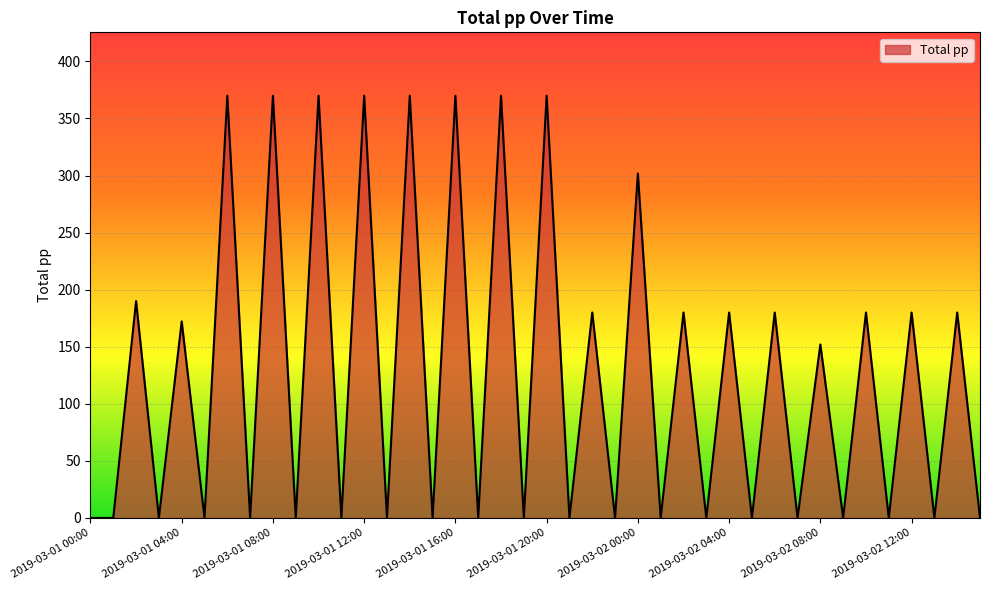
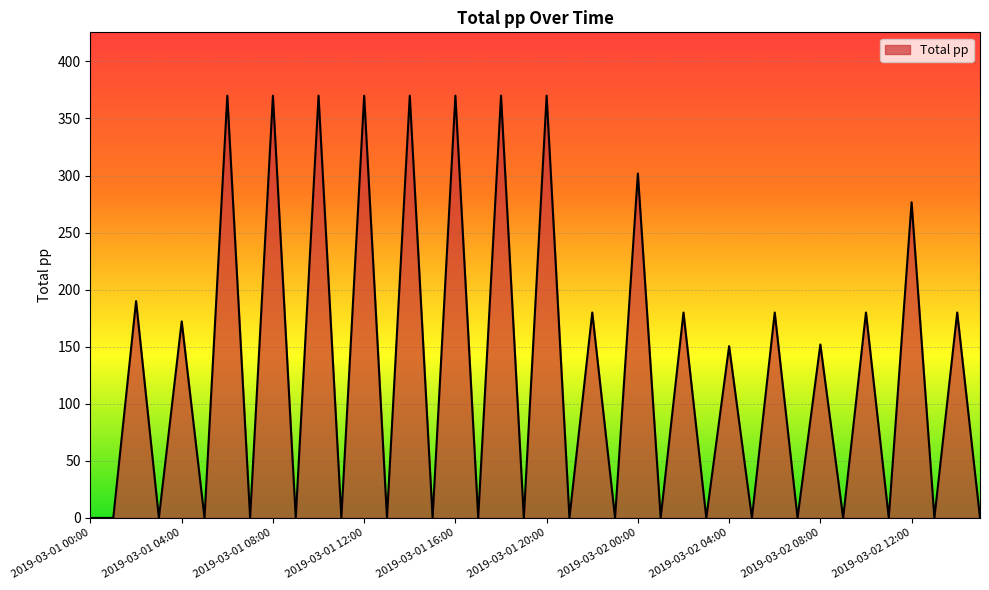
  {
    "2019-03-01 00:00": 0,
    "2019-03-01 04:00": 172,
    "2019-03-01 08:00": 370,
    "2019-03-01 12:00": 370,
    "2019-03-01 16:00": 370,
    "2019-03-01 20:00": 370,
    "2019-03-02 00:00": 302,
-   "2019-03-02 04:00": 180,
+   "2019-03-02 04:00": 151,
    "2019-03-02 08:00": 152,
-   "2019-03-02 12:00": 180
+   "2019-03-02 12:00": 277
  }
